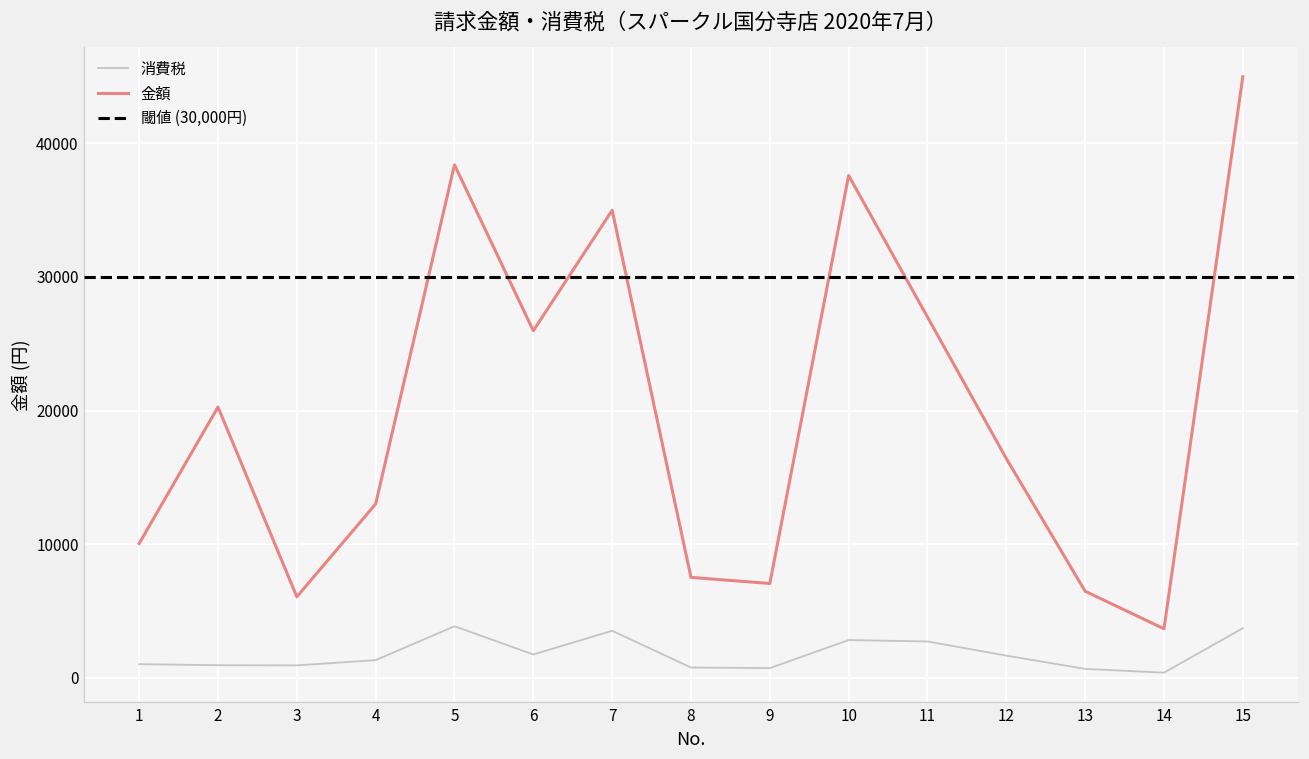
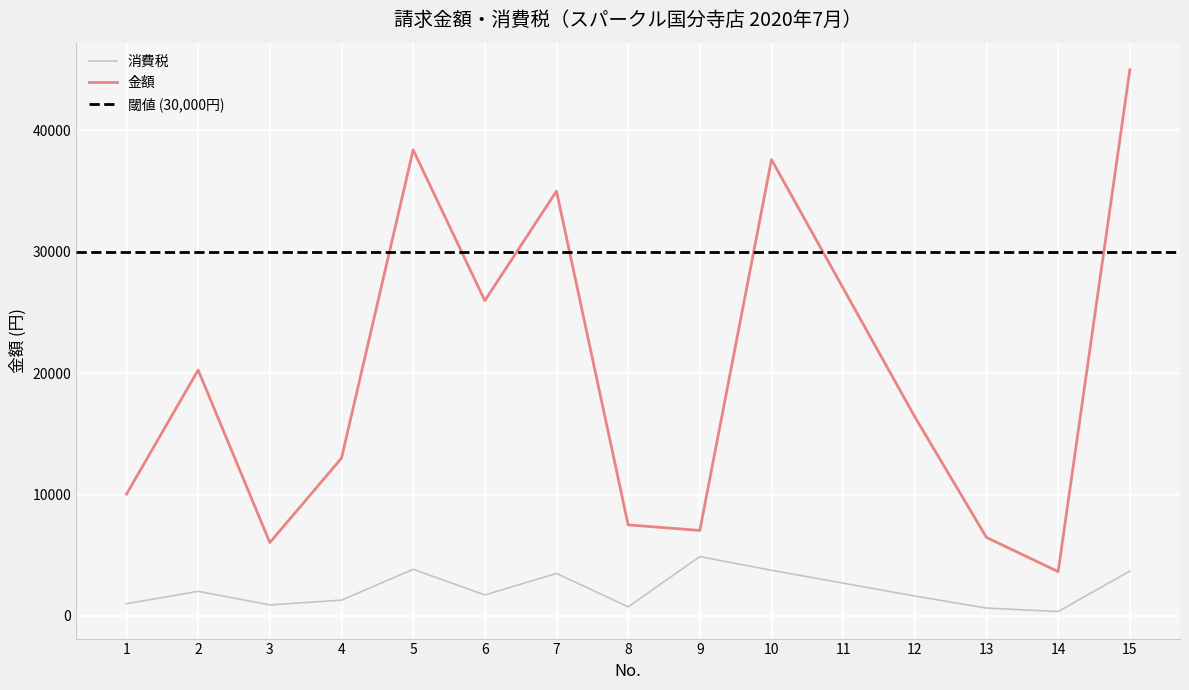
  {
    "消費税": {
      "1": 1000,
-     "2": 900,
+     "2": 2000,
      "3": 900,
      "4": 1300,
      "5": 3800,
      "6": 1700,
      "7": 3500,
      "8": 800,
-     "9": 700,
-     "10": 2800,
+     "9": 4900,
+     "10": 3800,
      "11": 2700,
      "12": 1600,
      "13": 600,
      "14": 400,
      "15": 3700
    },
    "金額": {
      "1": 10000,
      "2": 20300,
      "3": 6000,
      "4": 13000,
      "5": 38400,
      "6": 26000,
      "7": 35000,
      "8": 7500,
      "9": 7000,
      "10": 37600,
      "11": 27000,
      "12": 16400,
      "13": 6500,
      "14": 3700,
      "15": 45000
    }
  }
